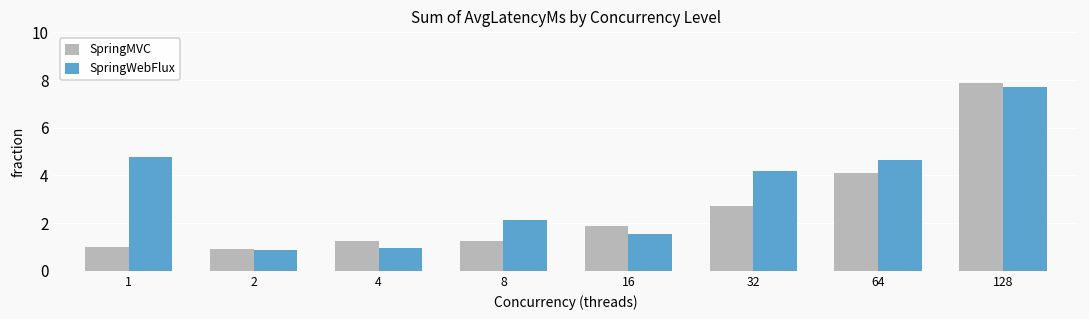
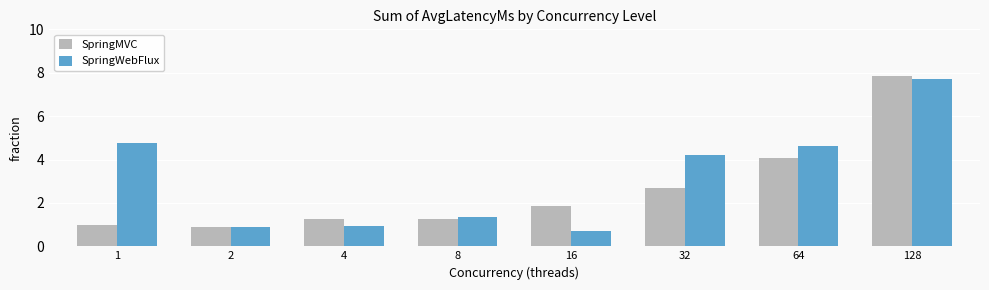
  {
    "SpringMVC": {
      "1": 1.0,
      "2": 0.9,
      "4": 1.2,
      "8": 1.3,
      "16": 1.9,
      "32": 2.7,
      "64": 4.1,
      "128": 7.9
    },
    "SpringWebFlux": {
      "1": 4.8,
      "2": 0.9,
      "4": 1.0,
-     "8": 2.1,
-     "16": 1.6,
+     "8": 1.4,
+     "16": 0.7,
      "32": 4.2,
      "64": 4.6,
      "128": 7.7
    }
  }
